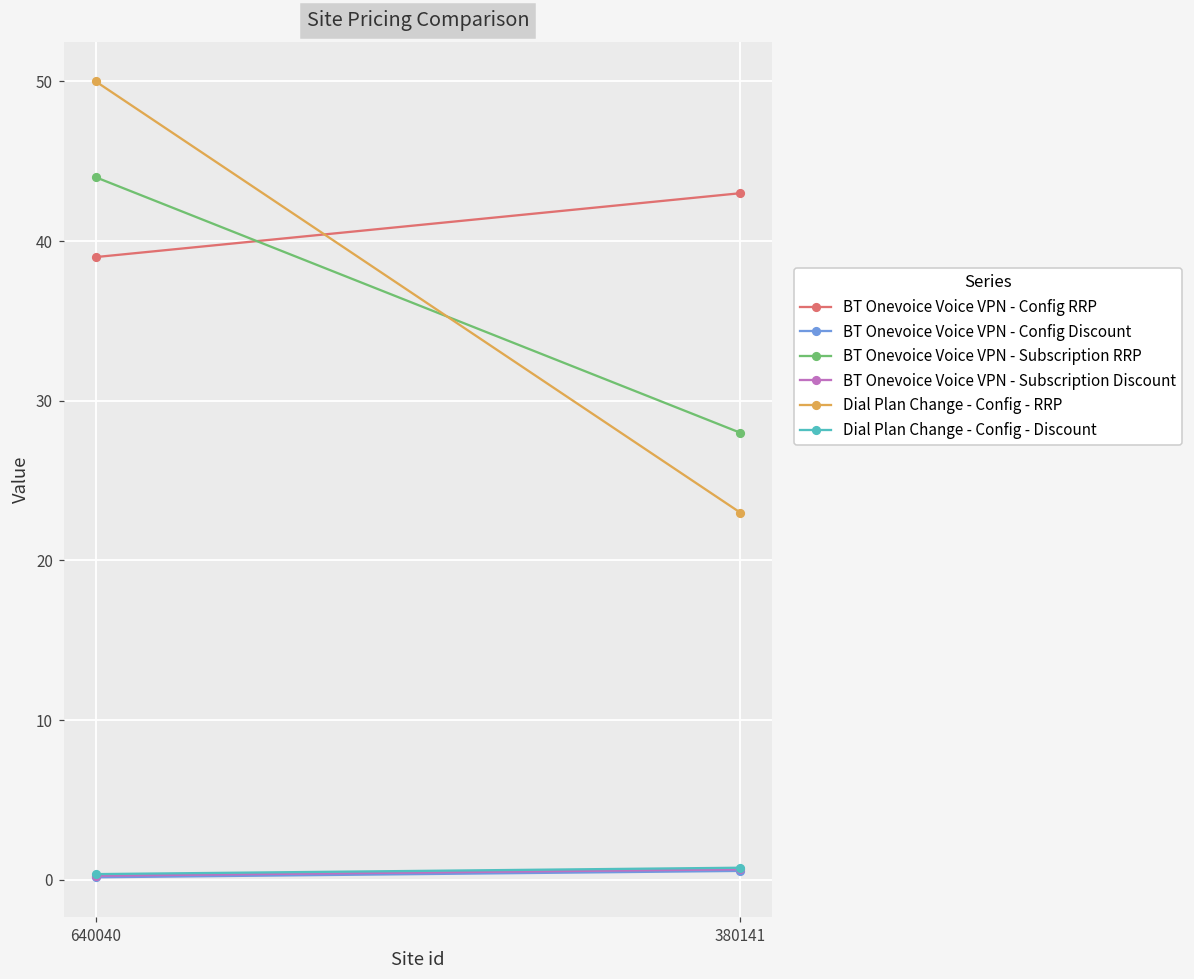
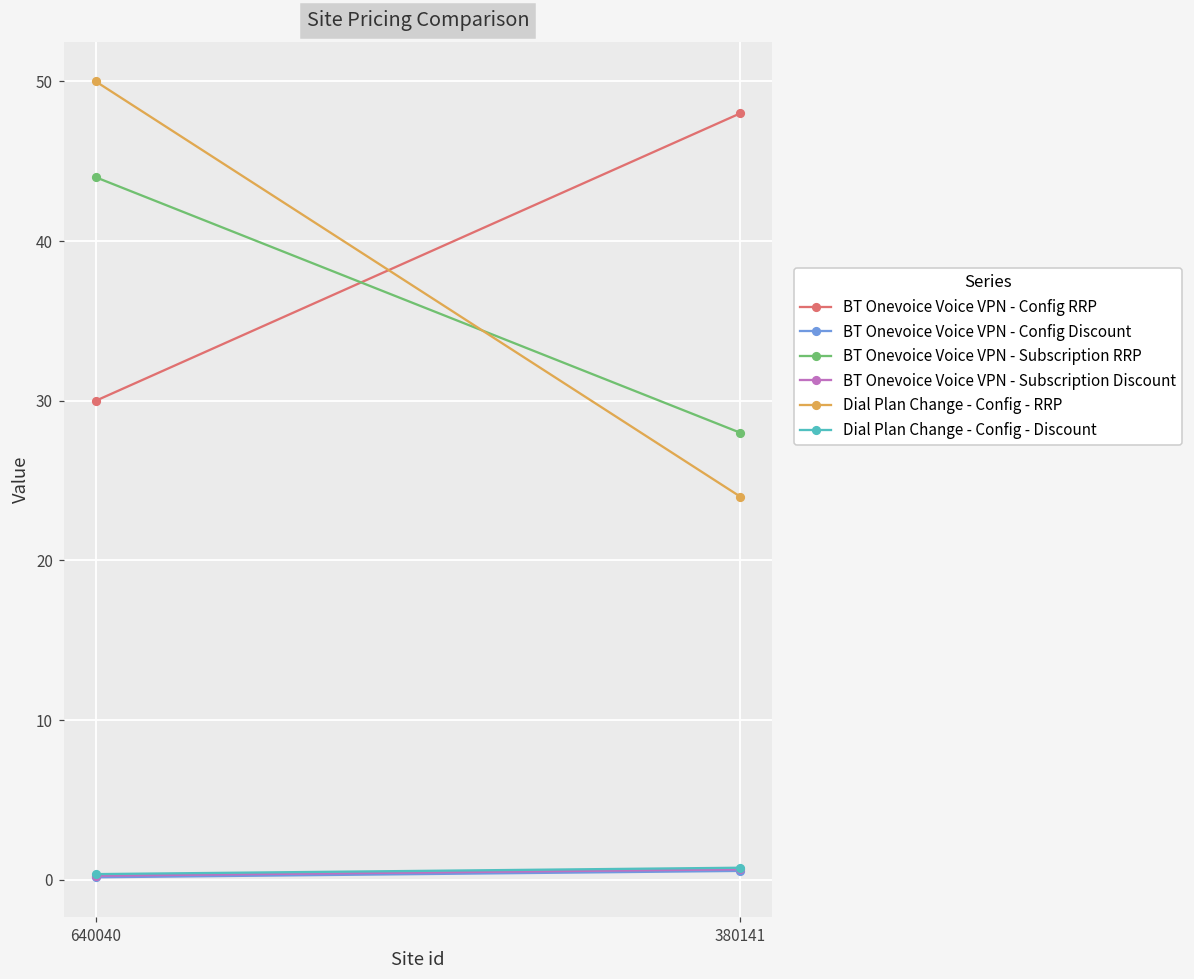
  {
    "BT Onevoice Voice VPN - Config RRP": {
-     "640040": 39,
-     "380141": 43
+     "640040": 30,
+     "380141": 48
    },
    "BT Onevoice Voice VPN - Subscription RRP": {
      "640040": 44,
      "380141": 28
    },
    "Dial Plan Change - Config - RRP": {
      "640040": 50,
-     "380141": 23
+     "380141": 24
    }
  }
